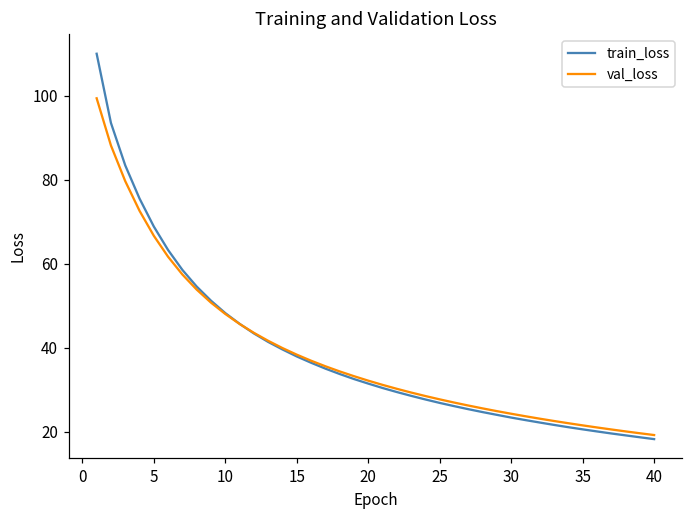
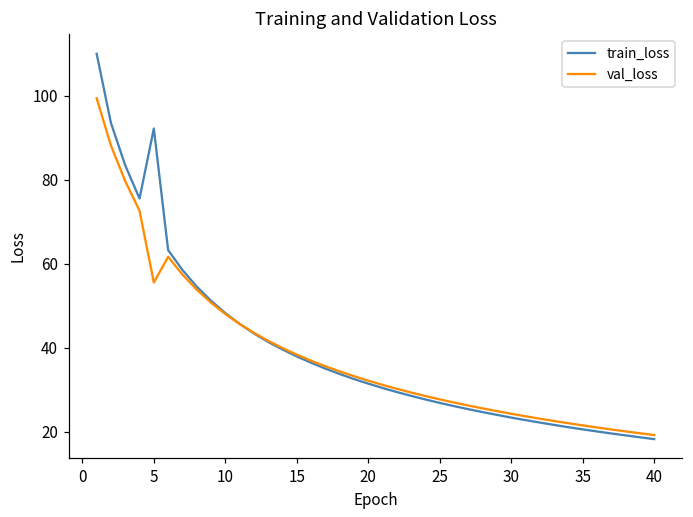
  {
    "train_loss": {
-     "5": 69,
+     "5": 92,
      "20": 31,
      "25": 27,
      "30": 23,
      "35": 21,
      "40": 18
    },
    "val_loss": {
-     "5": 67,
+     "5": 56,
      "20": 32,
      "25": 28,
      "30": 24,
      "35": 22,
      "40": 19
    }
  }
